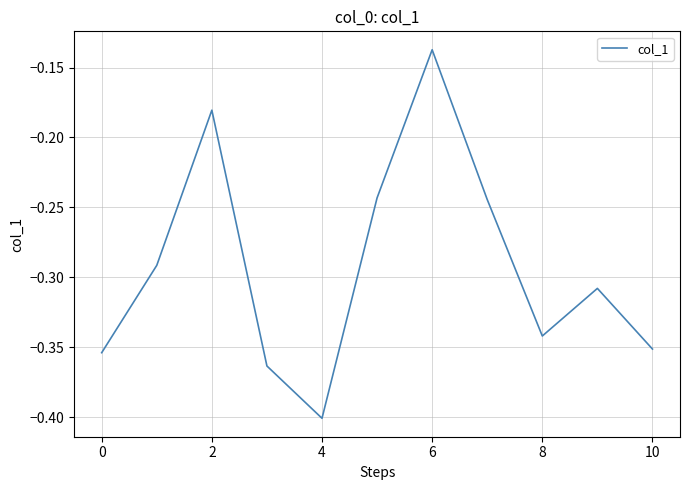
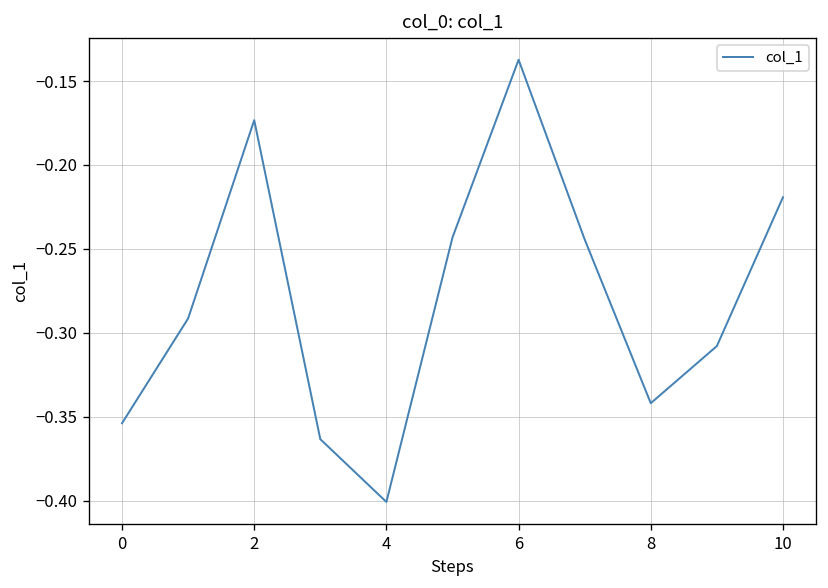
  {
    "0": -0.354,
-   "2": -0.181,
+   "2": -0.173,
    "4": -0.401,
    "6": -0.137,
    "8": -0.342,
-   "10": -0.351
+   "10": -0.219
  }
